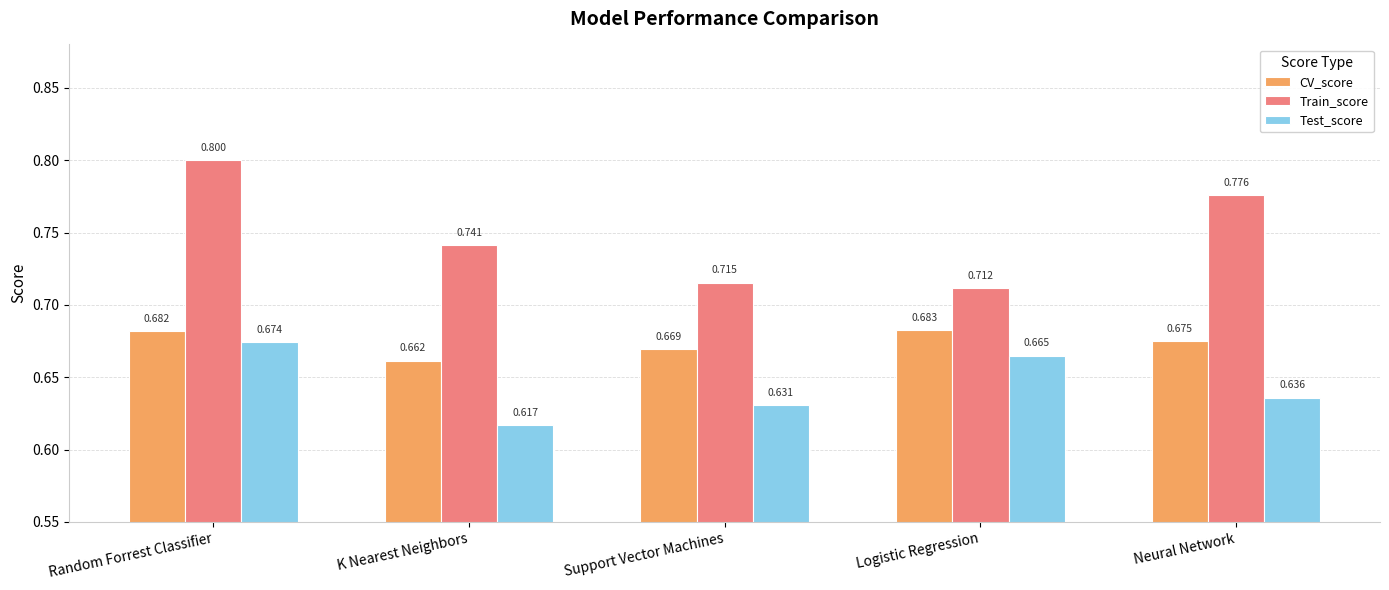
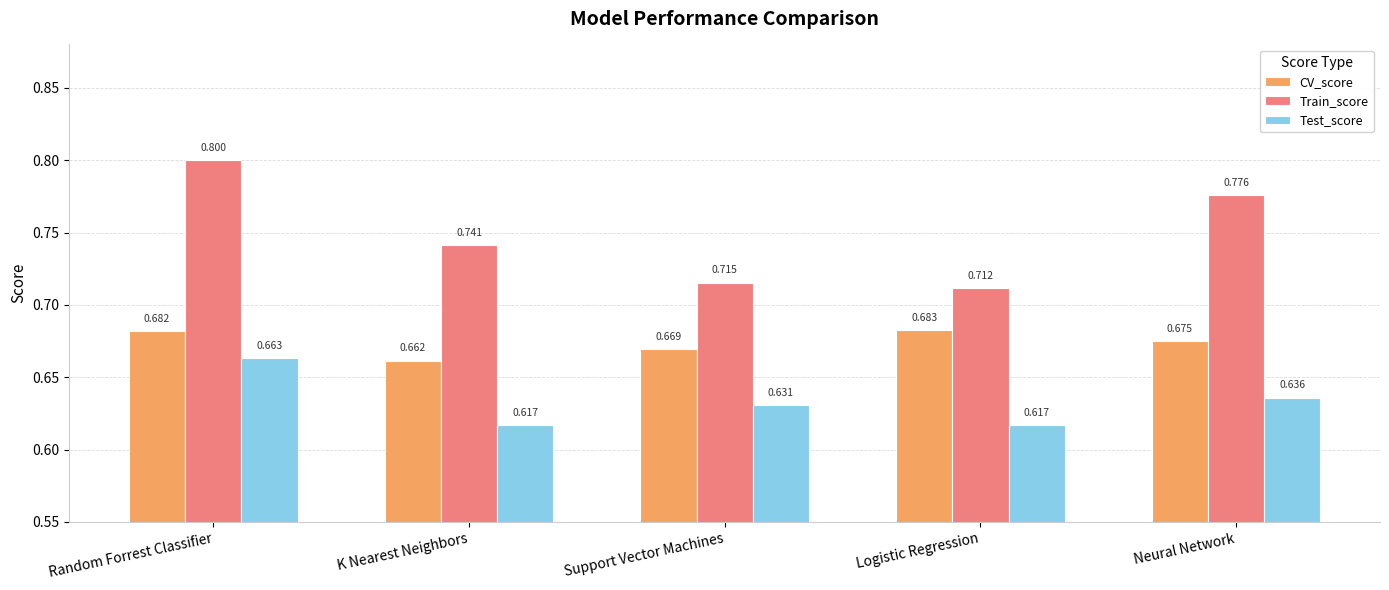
  {
    "Test_score": {
-     "Random Forrest Classifier": 0.674,
+     "Random Forrest Classifier": 0.663,
      "K Nearest Neighbors": 0.617,
      "Support Vector Machines": 0.631,
-     "Logistic Regression": 0.665,
+     "Logistic Regression": 0.617,
      "Neural Network": 0.636
    }
  }
